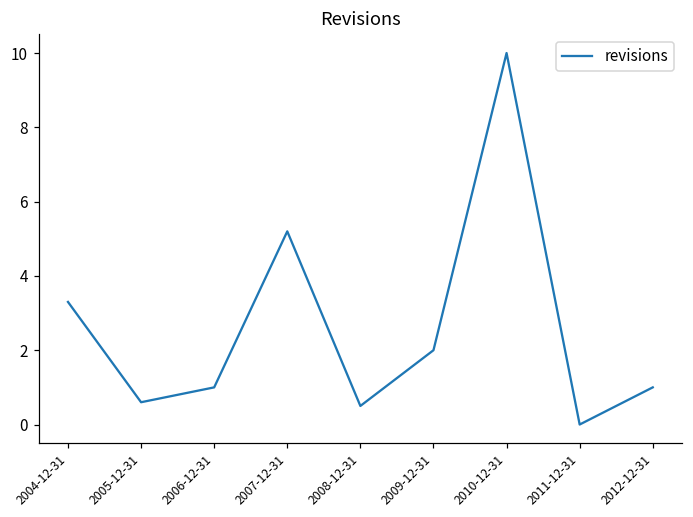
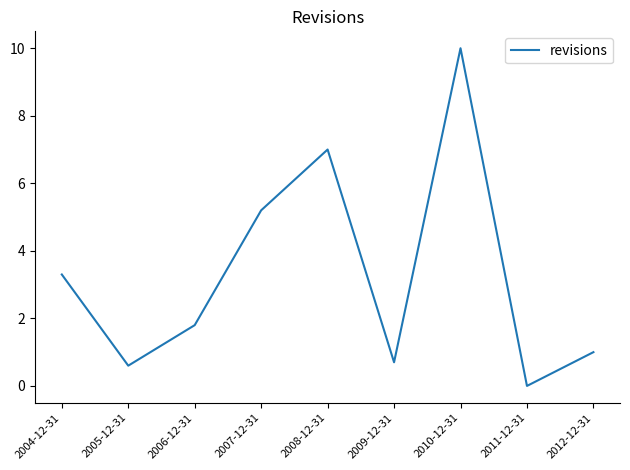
  {
    "2004-12-31": 3.3,
    "2005-12-31": 0.6,
-   "2006-12-31": 1.0,
+   "2006-12-31": 1.8,
    "2007-12-31": 5.2,
-   "2008-12-31": 0.5,
-   "2009-12-31": 2.0,
+   "2008-12-31": 7.0,
+   "2009-12-31": 0.7,
    "2010-12-31": 10.0,
    "2011-12-31": 0.0,
    "2012-12-31": 1.0
  }
